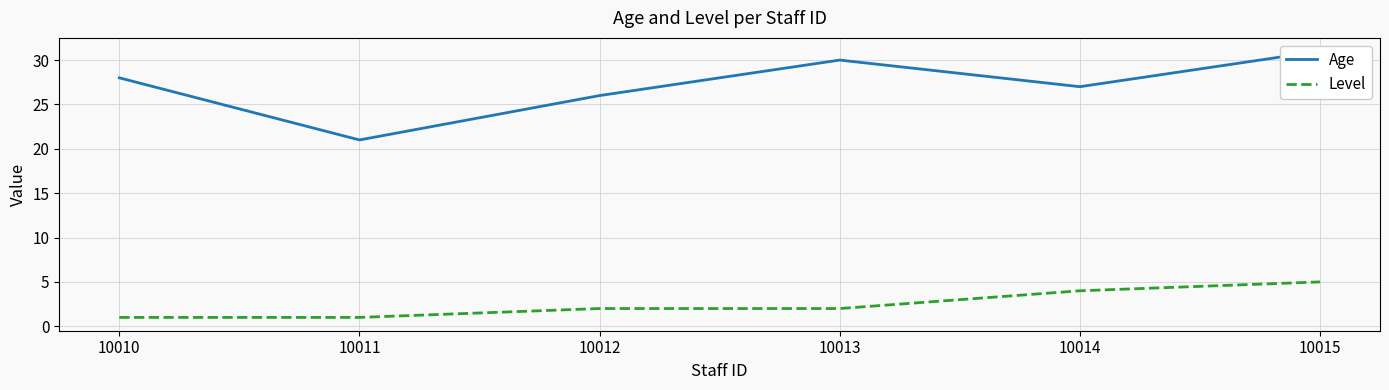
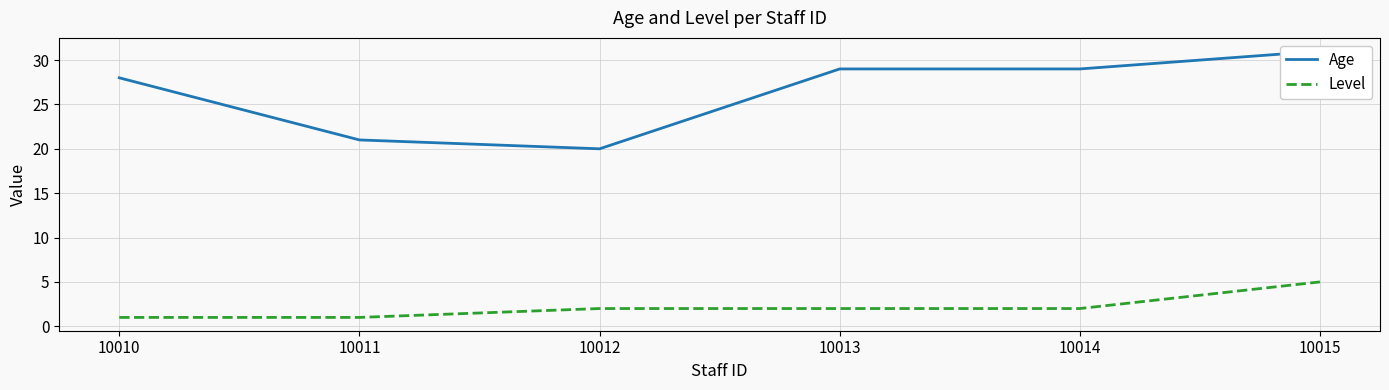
  {
    "Age": {
      "10010": 28,
      "10011": 21,
-     "10012": 26,
-     "10013": 30,
-     "10014": 27
+     "10012": 20,
+     "10013": 29,
+     "10014": 29
    },
    "Level": {
      "10010": 1,
      "10011": 1,
      "10012": 2,
      "10013": 2,
-     "10014": 4,
+     "10014": 2,
      "10015": 5
    }
  }
